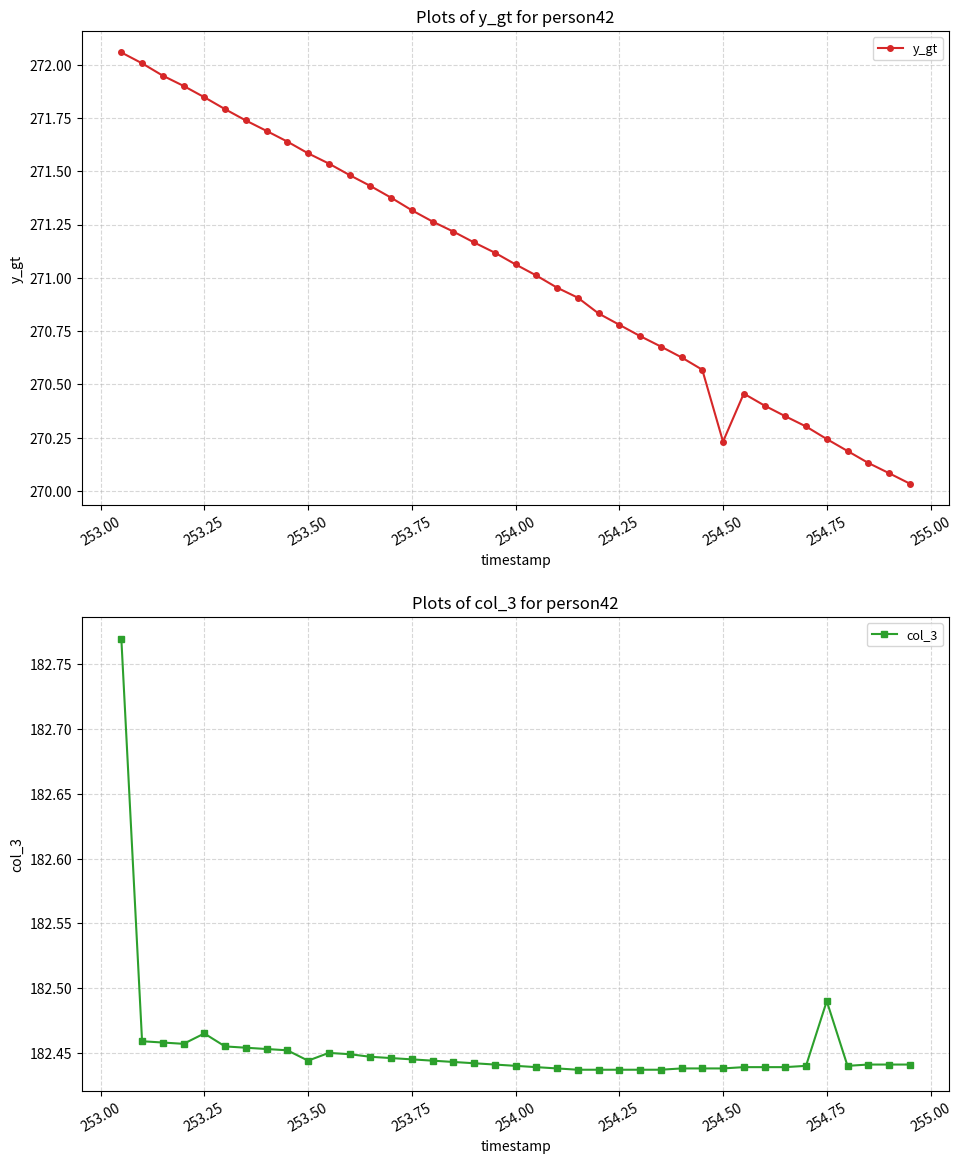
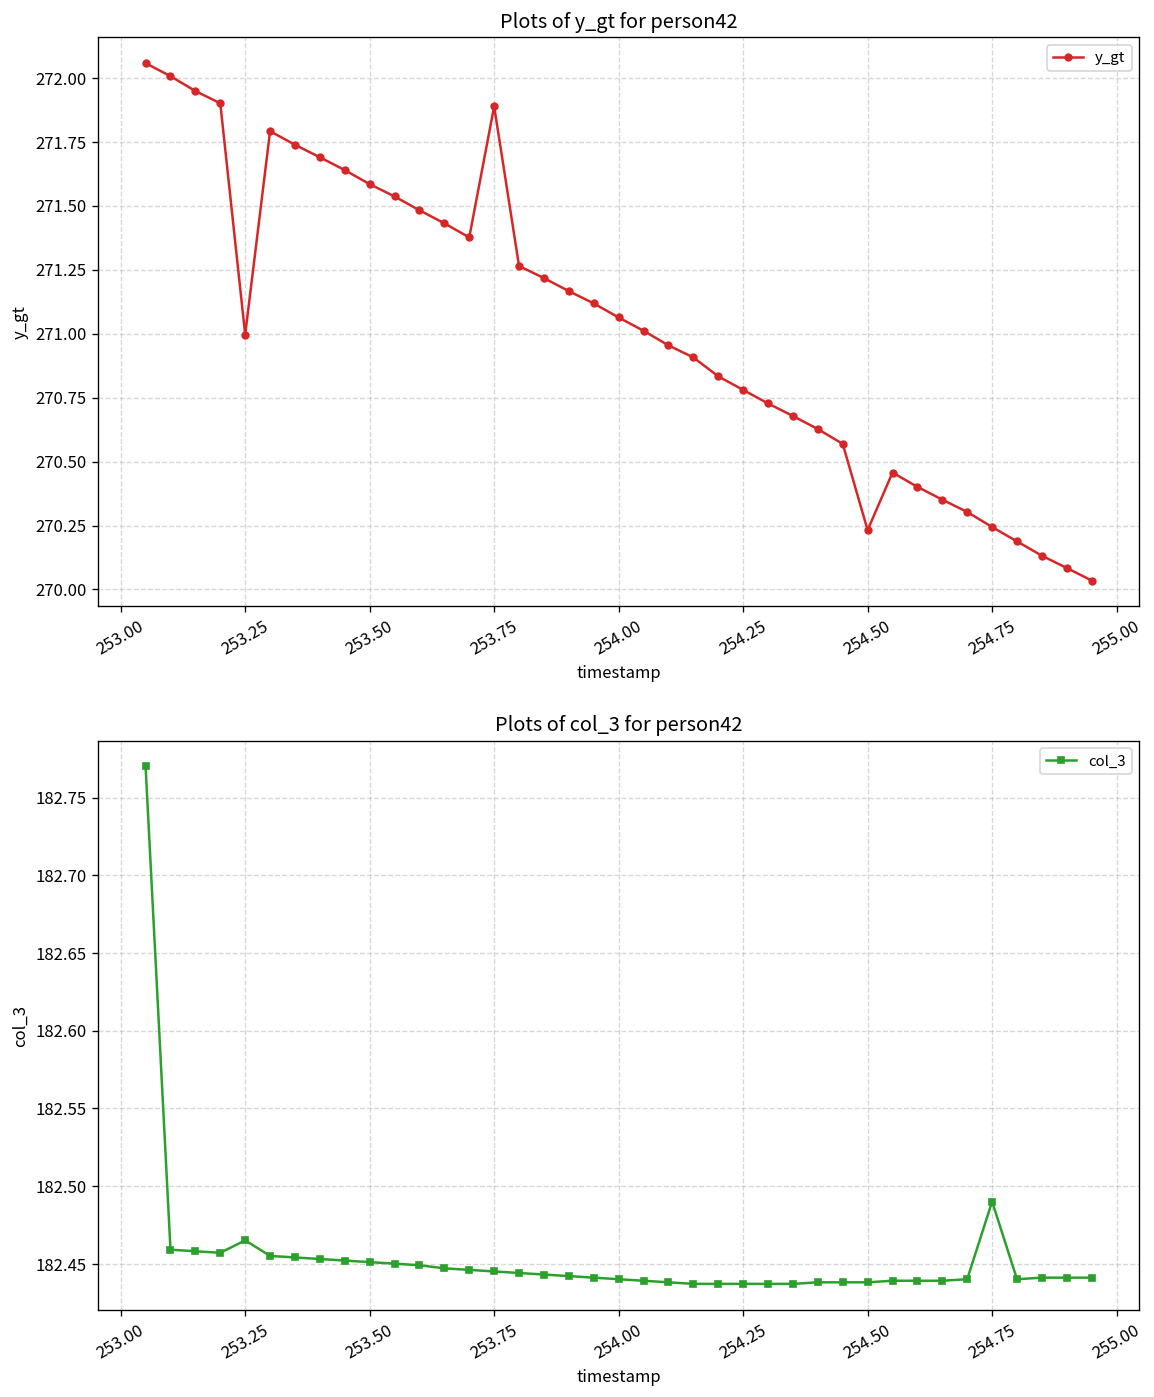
  {
    "Plots of y_gt for person42": {
-     "253.25": 271.85,
+     "253.25": 271.00,
      "253.50": 271.58,
-     "253.75": 271.32,
+     "253.75": 271.89,
      "254.00": 271.06,
      "254.25": 270.78,
      "254.50": 270.23,
      "254.75": 270.24
    },
    "Plots of col_3 for person42": {
      "253.25": 182.465,
-     "253.50": 182.444,
+     "253.50": 182.451,
      "253.75": 182.445,
      "254.00": 182.440,
      "254.25": 182.437,
      "254.50": 182.438,
      "254.75": 182.490
    }
  }
